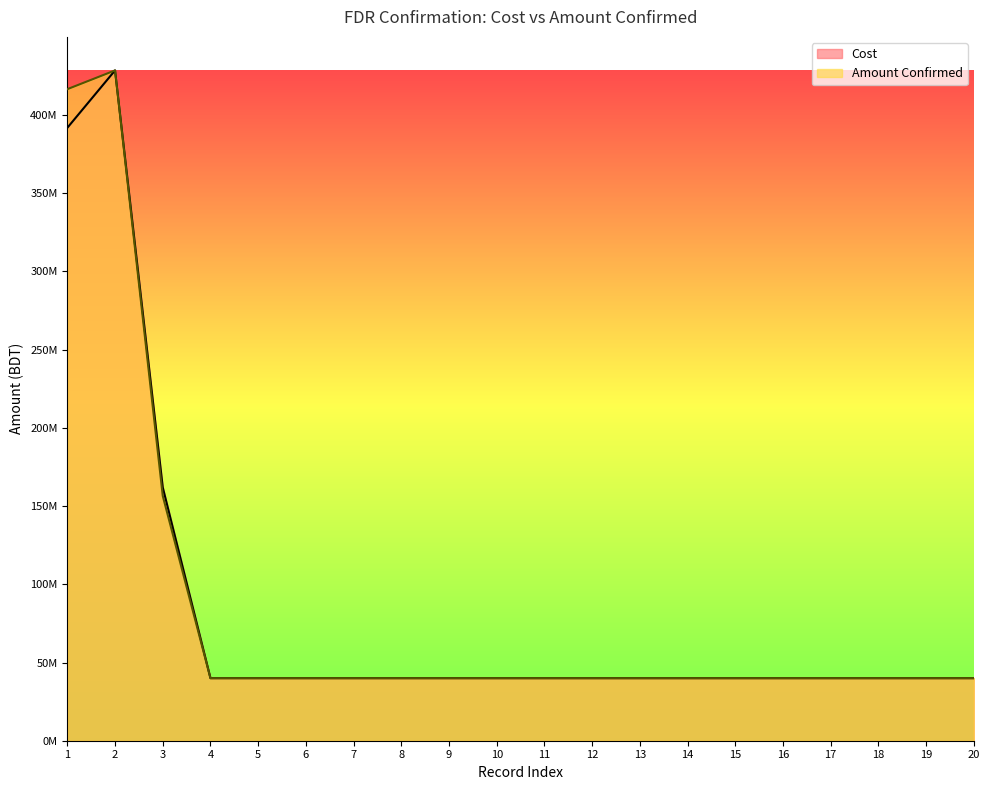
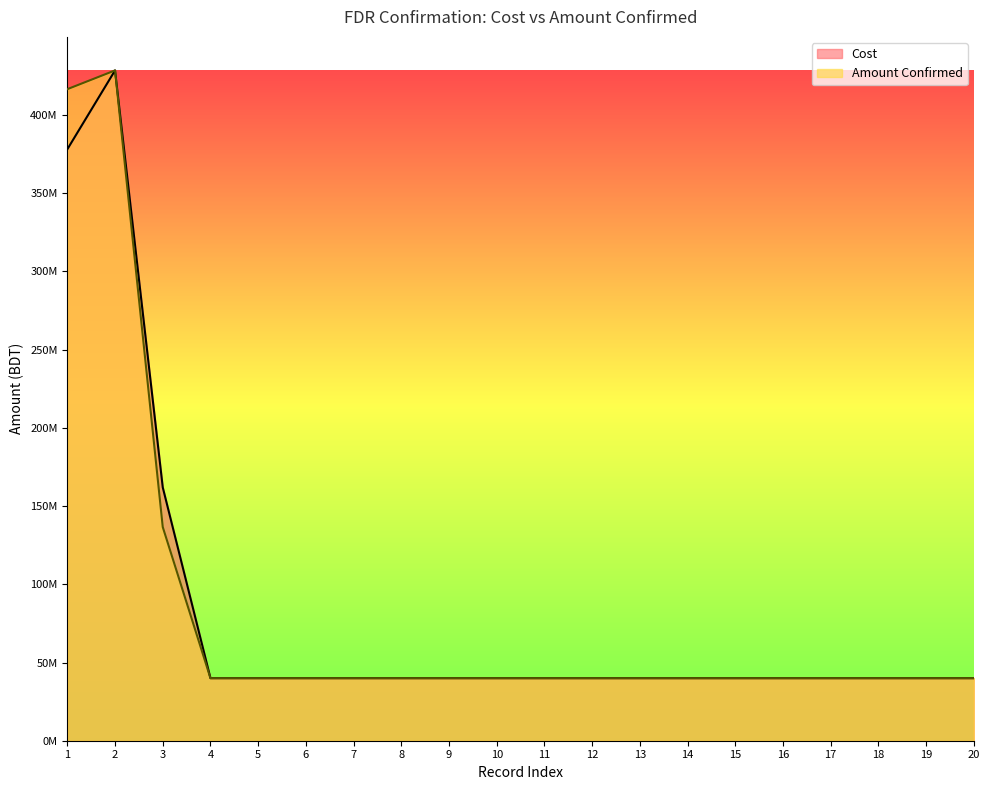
  {
    "Cost": {
-     "1": 392000000,
+     "1": 378000000,
      "3": 162000000
    },
    "Amount Confirmed": {
      "1": 417000000,
-     "3": 157000000
+     "3": 137000000
    }
  }
